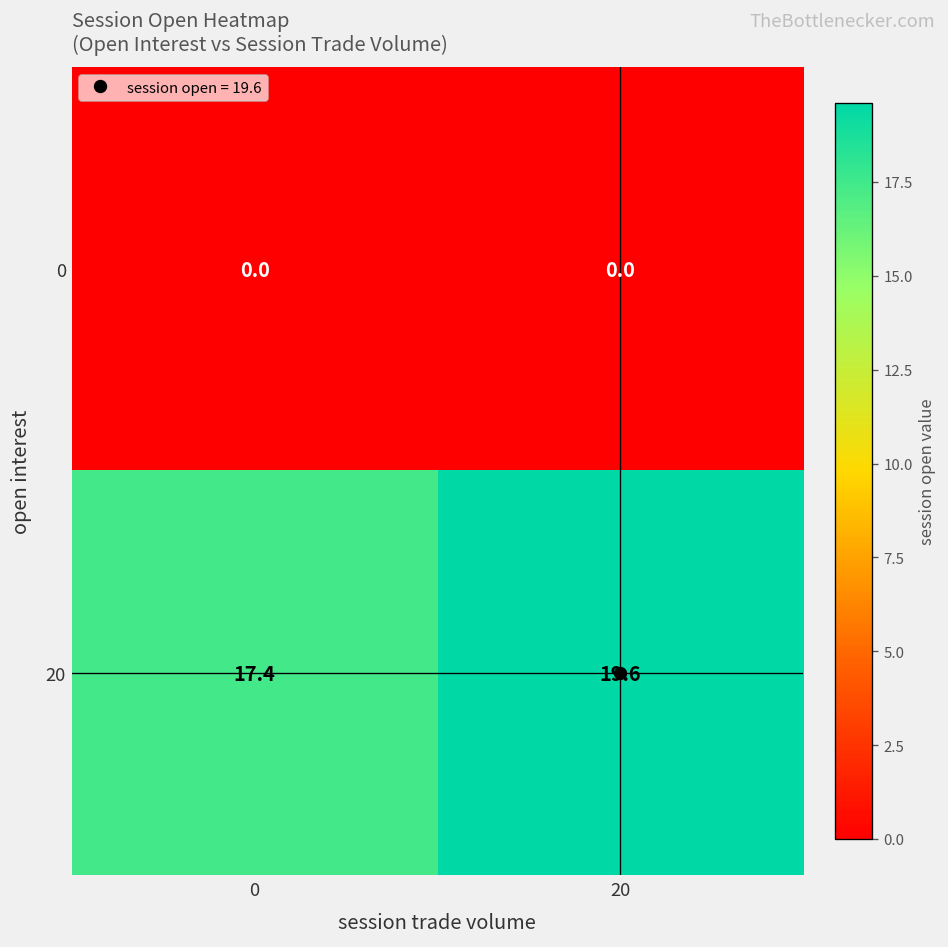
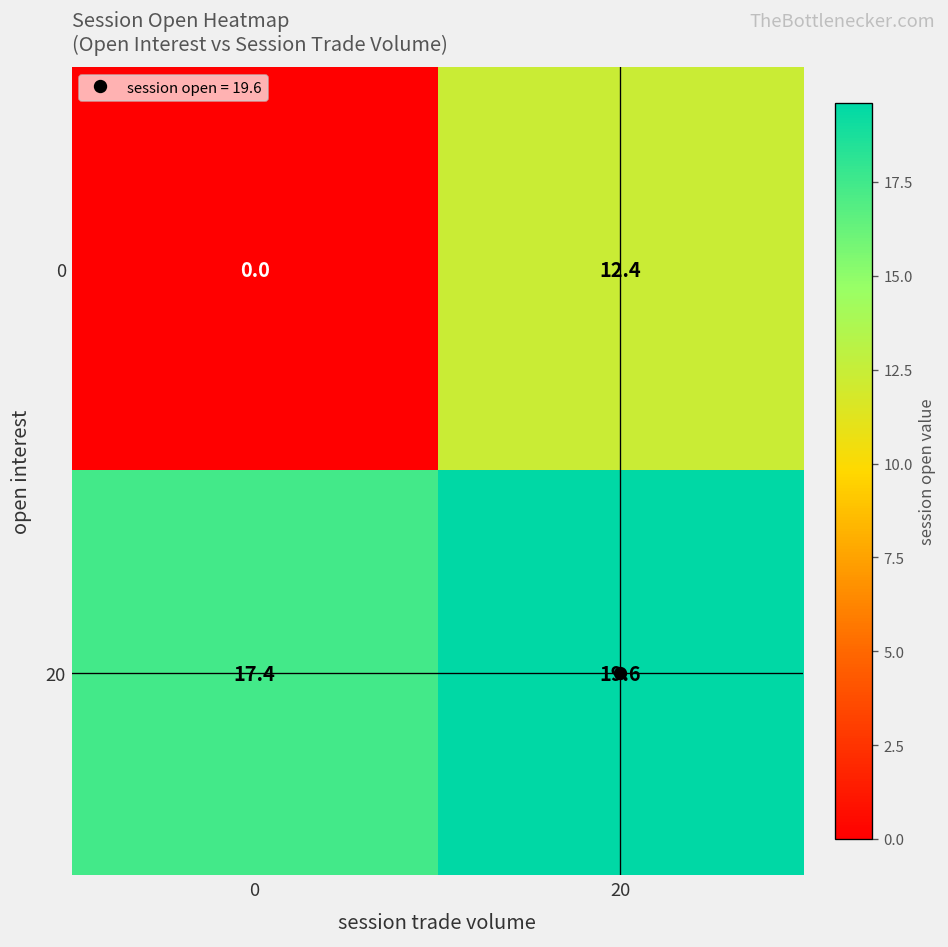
  {
    "0": {
      "0": 0.0,
-     "20": 0.0
+     "20": 12.4
    },
    "20": {
      "0": 17.4
    }
  }
